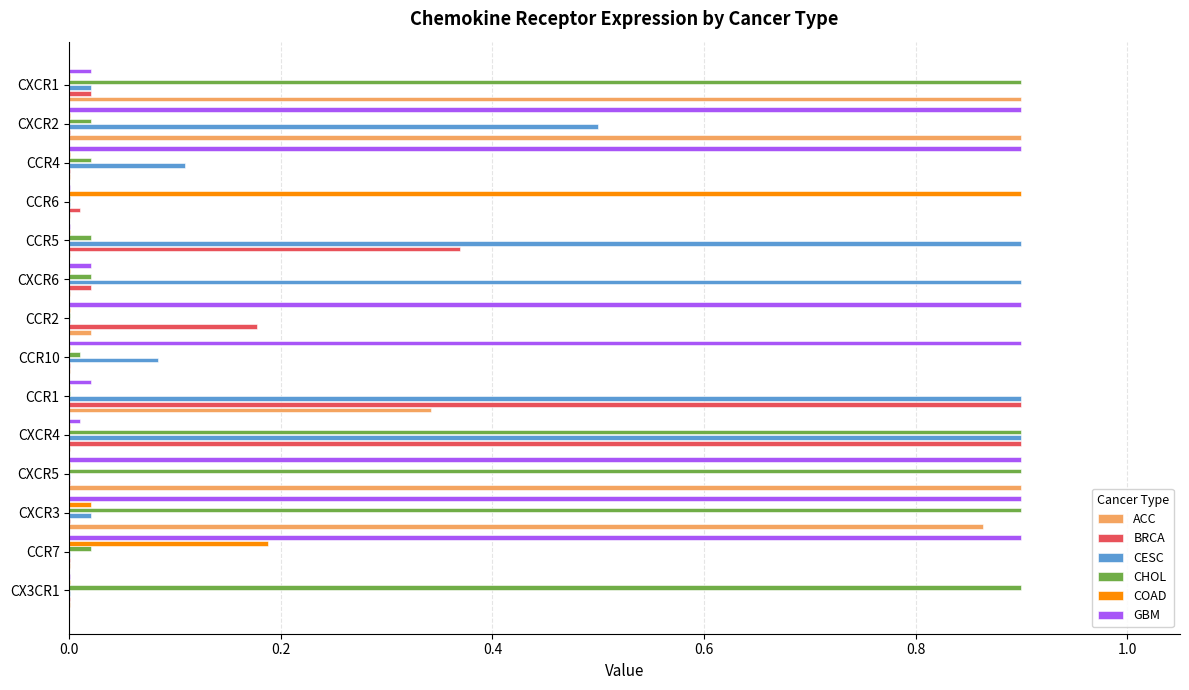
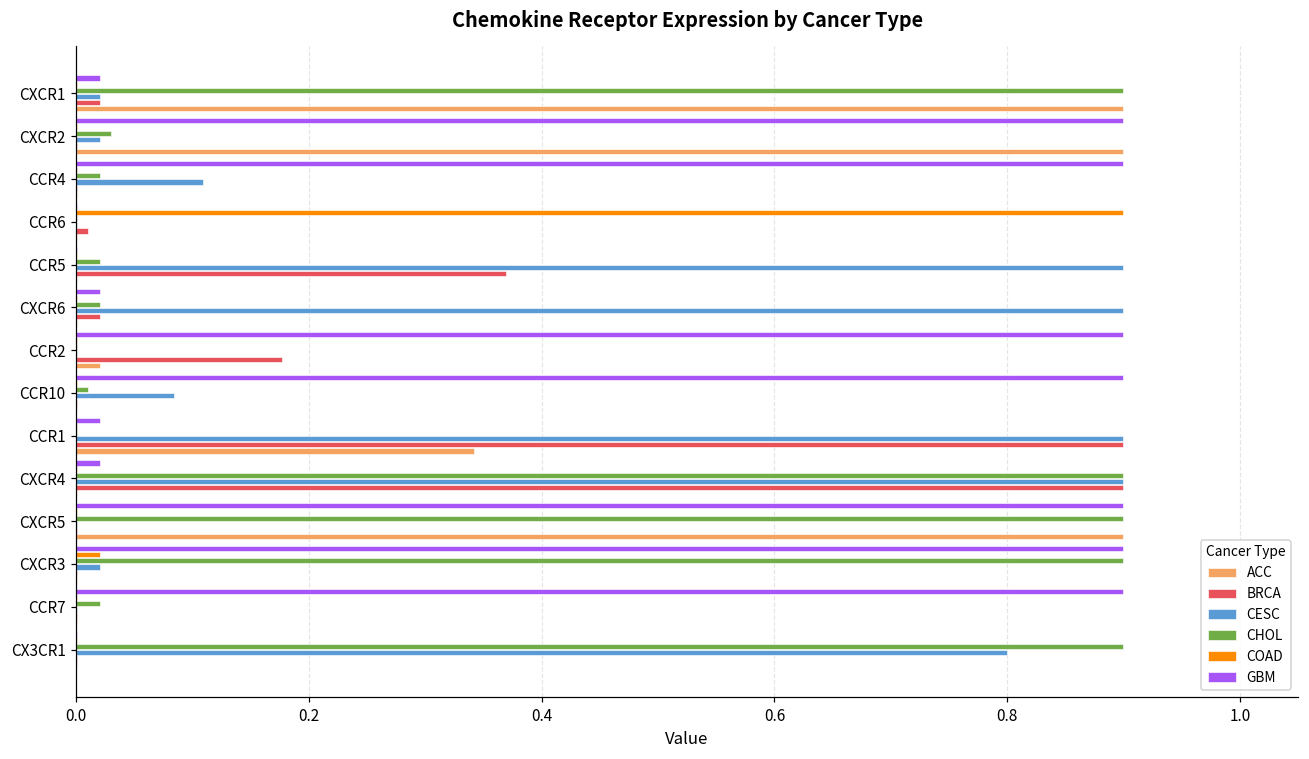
  {
    "ACC": {
      "CXCR1": 0.900,
      "CXCR2": 0.900,
      "CCR2": 0.020,
      "CCR1": 0.342,
      "CXCR5": 0.900,
-     "CXCR3": 0.864
+     "CXCR3": 0.001
    },
    "BRCA": {
      "CXCR1": 0.020,
      "CCR6": 0.010,
      "CCR5": 0.369,
      "CXCR6": 0.020,
      "CCR2": 0.177,
      "CCR1": 0.900,
      "CXCR4": 0.900
    },
    "CESC": {
      "CXCR1": 0.020,
-     "CXCR2": 0.50,
+     "CXCR2": 0.02,
      "CCR4": 0.109,
      "CCR5": 0.900,
      "CXCR6": 0.900,
      "CCR10": 0.084,
      "CCR1": 0.900,
      "CXCR4": 0.900,
      "CXCR3": 0.020,
-     "CX3CR1": 0.001
+     "CX3CR1": 0.800
    },
    "CHOL": {
      "CXCR1": 0.90,
-     "CXCR2": 0.02,
+     "CXCR2": 0.03,
      "CCR4": 0.02,
      "CCR5": 0.02,
      "CXCR6": 0.02,
      "CCR10": 0.01,
      "CXCR4": 0.90,
      "CXCR5": 0.90,
      "CXCR3": 0.90,
      "CCR7": 0.02,
      "CX3CR1": 0.90
    },
    "COAD": {
      "CCR6": 0.900,
      "CXCR3": 0.020,
-     "CCR7": 0.188
+     "CCR7": 0.001
    },
    "GBM": {
      "CXCR1": 0.02,
      "CXCR2": 0.90,
      "CCR4": 0.90,
      "CXCR6": 0.02,
      "CCR2": 0.90,
      "CCR10": 0.90,
      "CCR1": 0.02,
-     "CXCR4": 0.01,
+     "CXCR4": 0.02,
      "CXCR5": 0.90,
      "CXCR3": 0.90,
      "CCR7": 0.90
    }
  }
